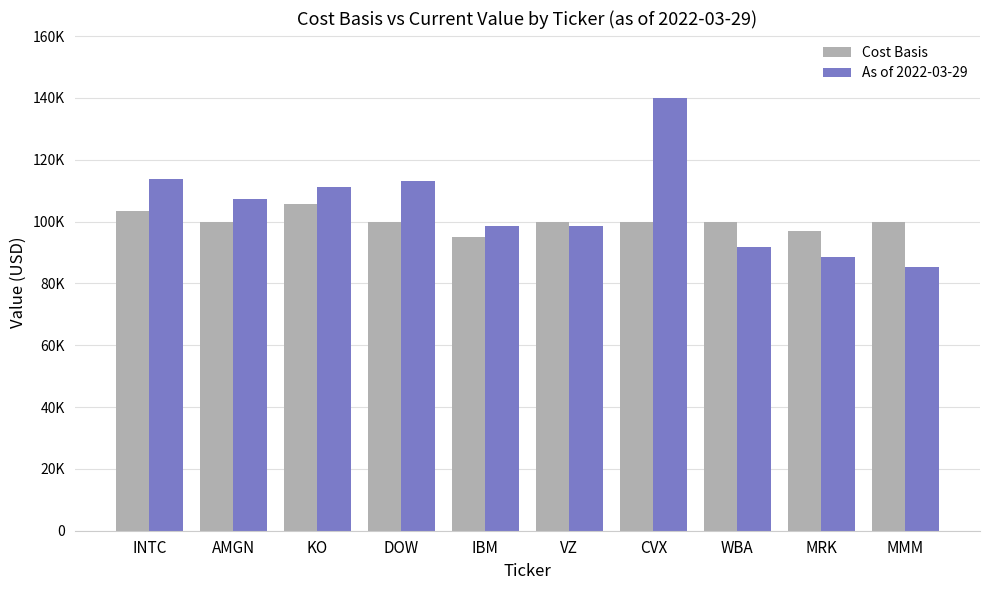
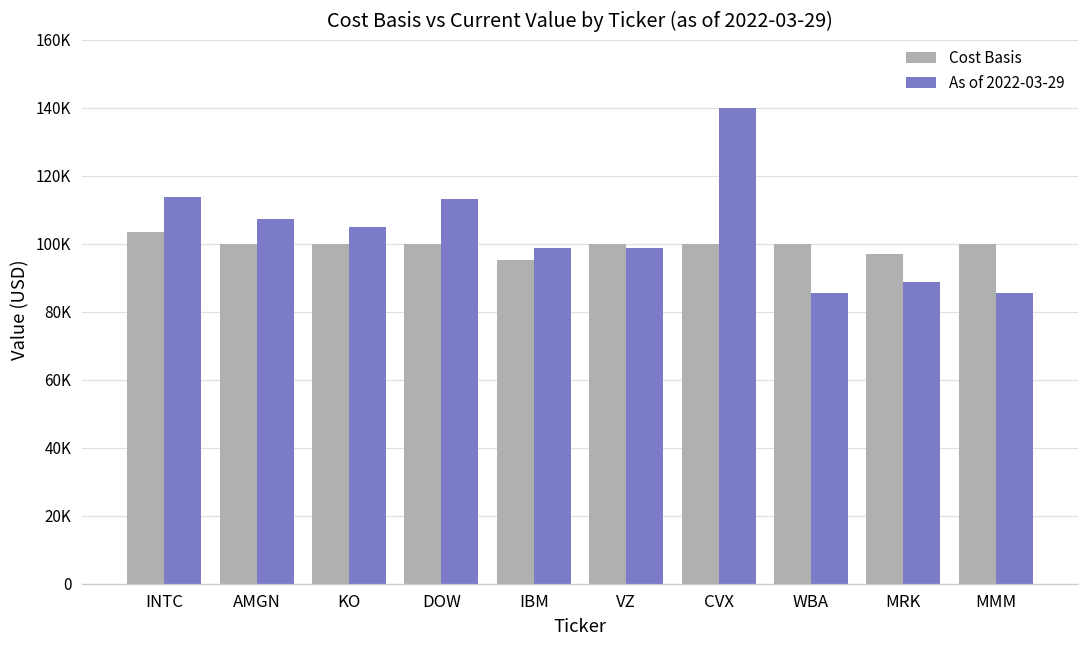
  {
    "Cost Basis": {
      "INTC": 103000,
      "AMGN": 100000,
-     "KO": 106000,
+     "KO": 100000,
      "DOW": 100000,
      "IBM": 95000,
      "VZ": 100000,
      "CVX": 100000,
      "WBA": 100000,
      "MRK": 97000,
      "MMM": 100000
    },
    "As of 2022-03-29": {
      "INTC": 114000,
      "AMGN": 107000,
-     "KO": 111000,
+     "KO": 105000,
      "DOW": 113000,
      "IBM": 99000,
      "VZ": 99000,
      "CVX": 140000,
-     "WBA": 92000,
+     "WBA": 86000,
      "MRK": 89000,
      "MMM": 85000
    }
  }
